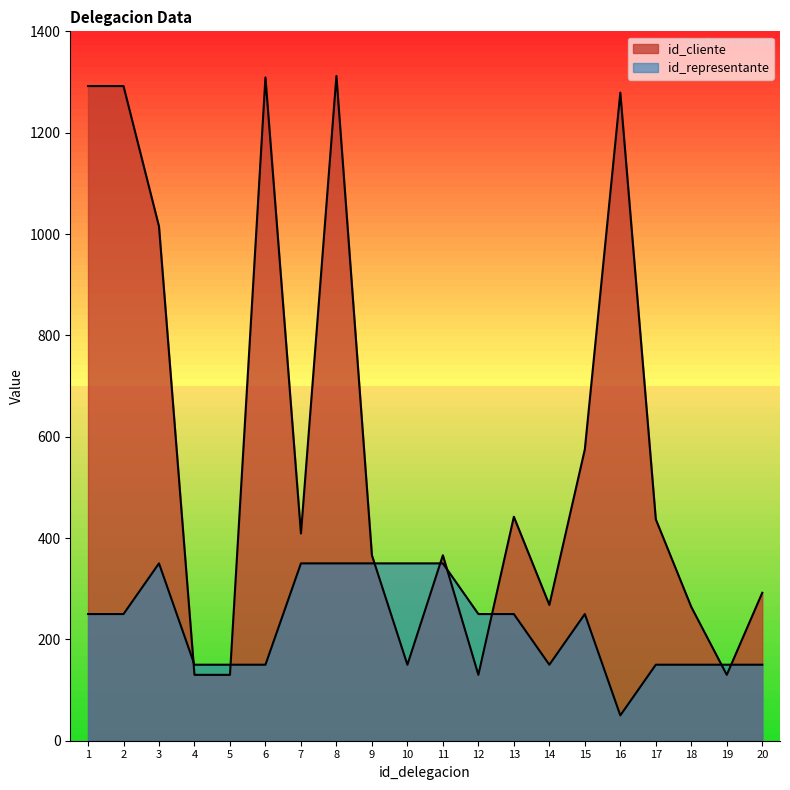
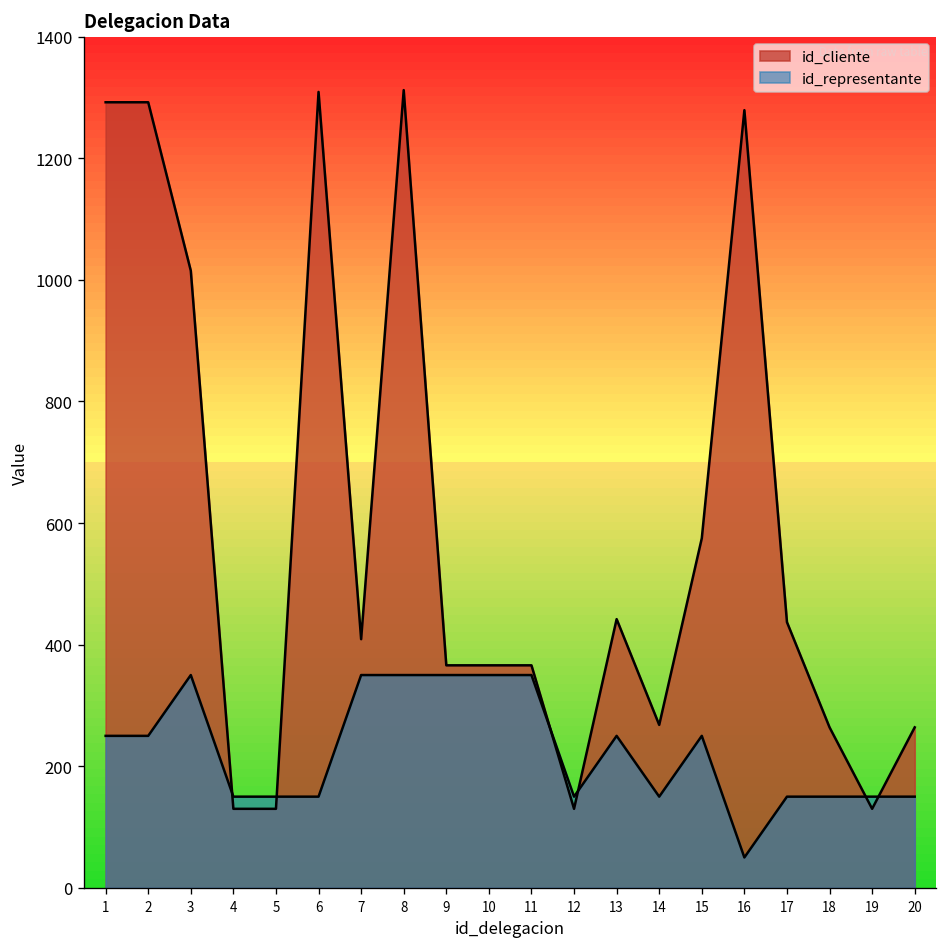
  {
    "id_cliente": {
      "1": 1290,
      "2": 1290,
      "3": 1020,
      "4": 130,
      "5": 130,
      "6": 1310,
      "7": 410,
      "8": 1310,
      "9": 370,
-     "10": 150,
+     "10": 370,
      "11": 370,
      "12": 130,
      "13": 440,
      "14": 270,
      "15": 580,
      "16": 1280,
      "17": 440,
      "18": 260,
      "19": 130,
-     "20": 290
+     "20": 260
    },
    "id_representante": {
      "1": 250,
      "2": 250,
      "3": 350,
      "4": 150,
      "5": 150,
      "6": 150,
      "7": 350,
      "8": 350,
      "9": 350,
      "10": 350,
      "11": 350,
-     "12": 250,
+     "12": 150,
      "13": 250,
      "14": 150,
      "15": 250,
      "16": 50,
      "17": 150,
      "18": 150,
      "19": 150,
      "20": 150
    }
  }
